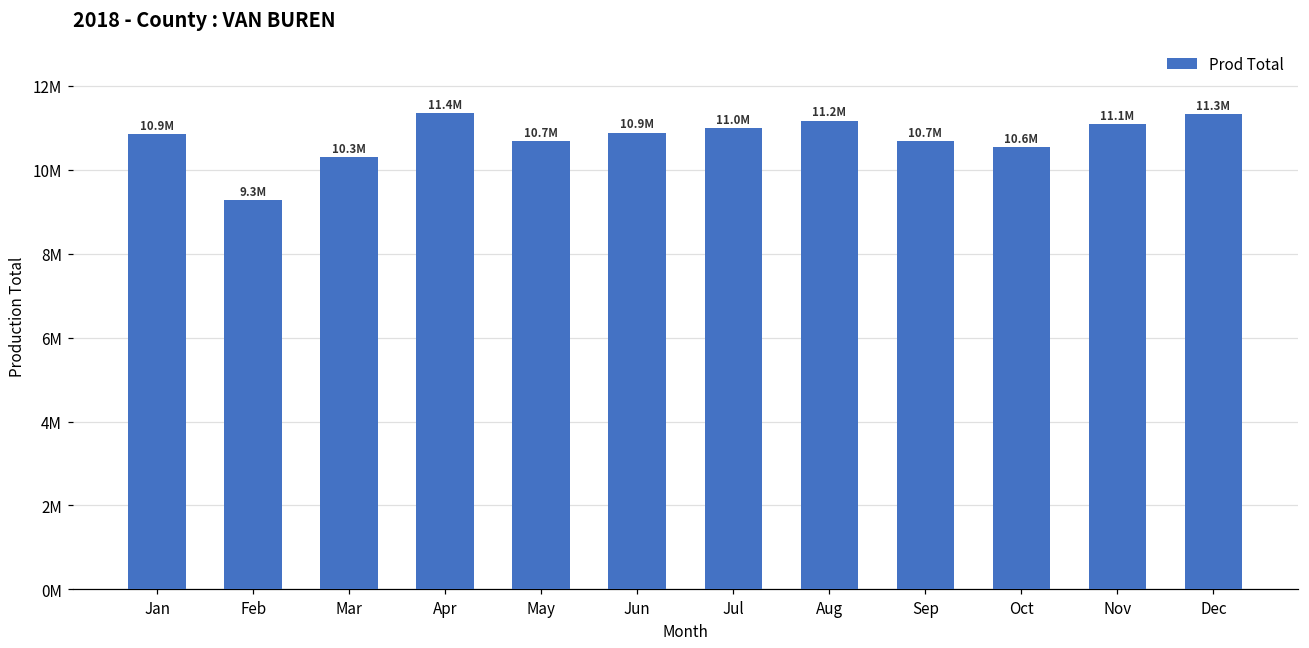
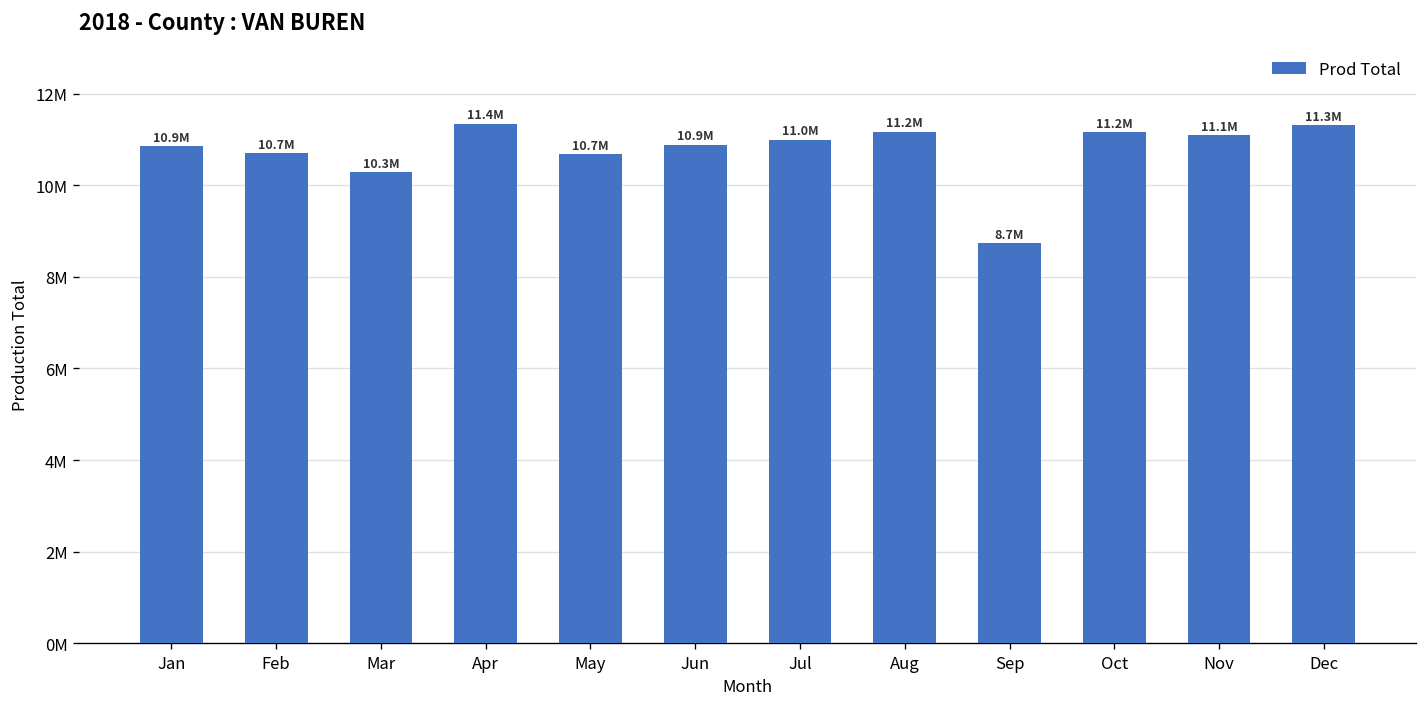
  {
    "Jan": "10.9M",
-   "Feb": "9.3M",
+   "Feb": "10.7M",
    "Mar": "10.3M",
    "Apr": "11.4M",
    "May": "10.7M",
    "Jun": "10.9M",
    "Jul": "11.0M",
    "Aug": "11.2M",
-   "Sep": "10.7M",
-   "Oct": "10.6M",
+   "Sep": "8.7M",
+   "Oct": "11.2M",
    "Nov": "11.1M",
    "Dec": "11.3M"
  }
